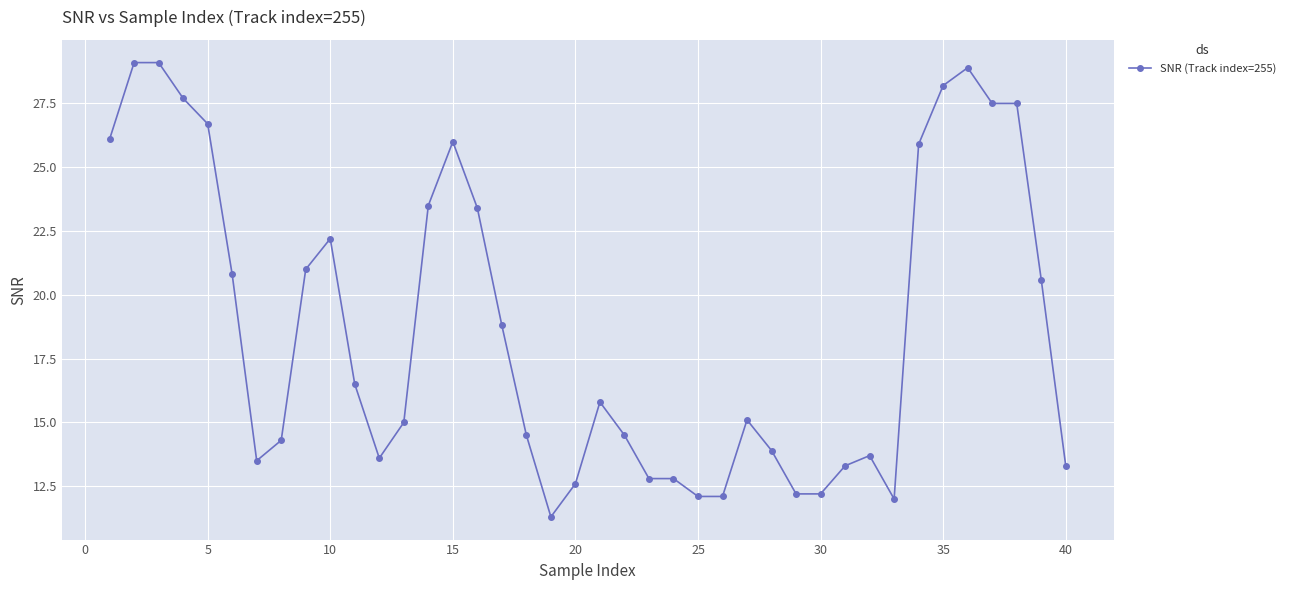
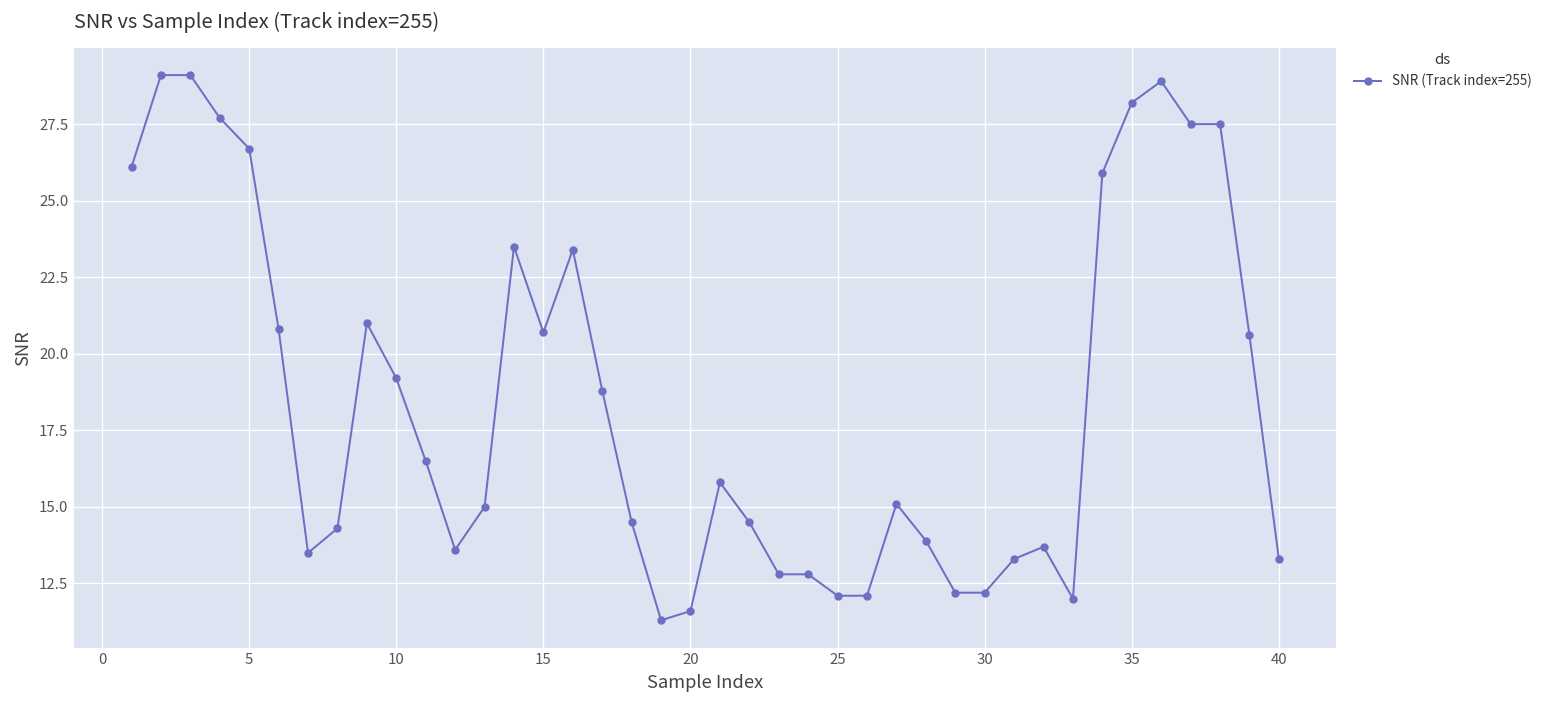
  {
    "5": 26.7,
-   "10": 22.2,
-   "15": 26.0,
-   "20": 12.6,
+   "10": 19.2,
+   "15": 20.7,
+   "20": 11.6,
    "25": 12.1,
    "30": 12.2,
    "35": 28.2,
    "40": 13.3
  }
